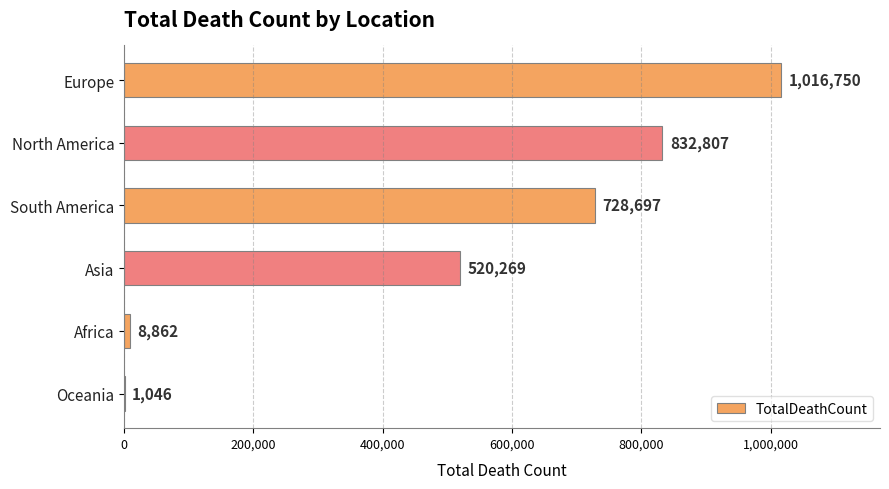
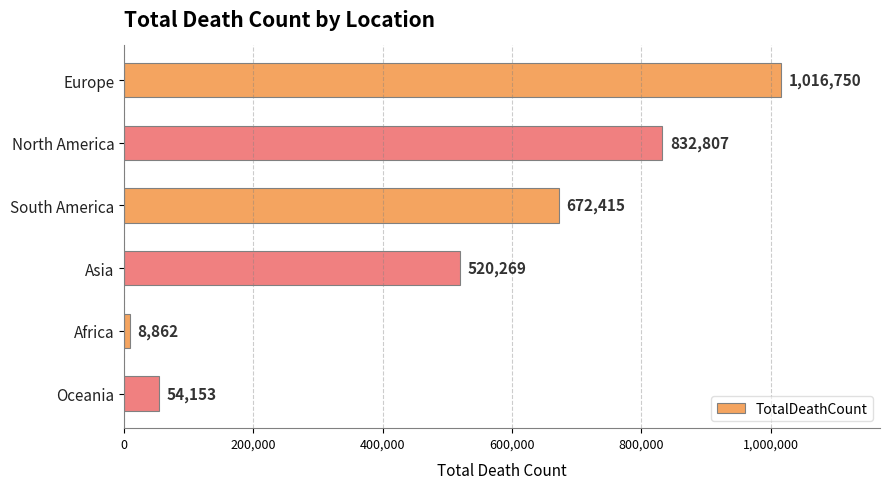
  {
    "Europe": "1,016,750",
    "North America": "832,807",
-   "South America": "728,697",
+   "South America": "672,415",
    "Asia": "520,269",
    "Africa": "8,862",
-   "Oceania": "1,046"
+   "Oceania": "54,153"
  }
